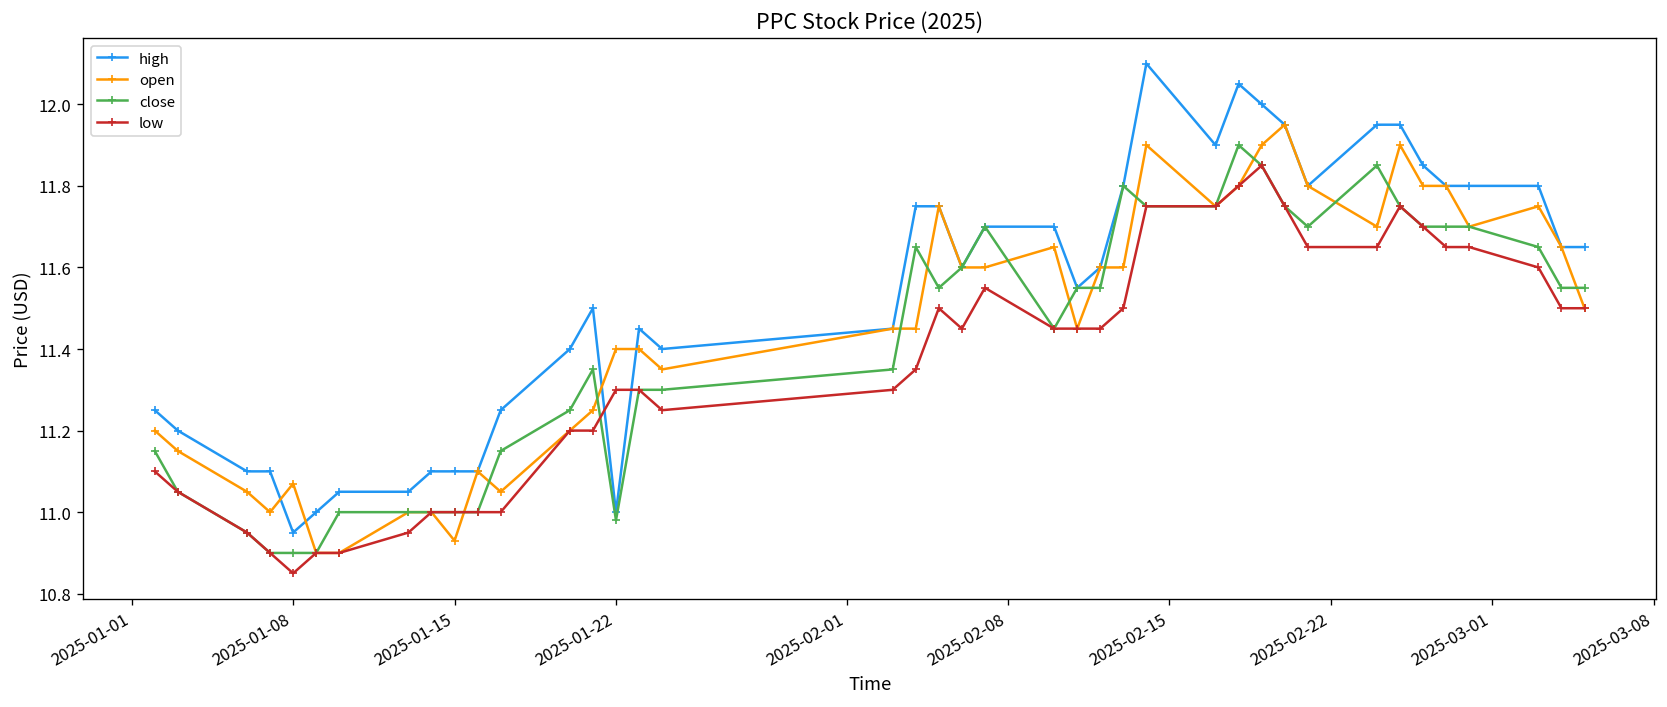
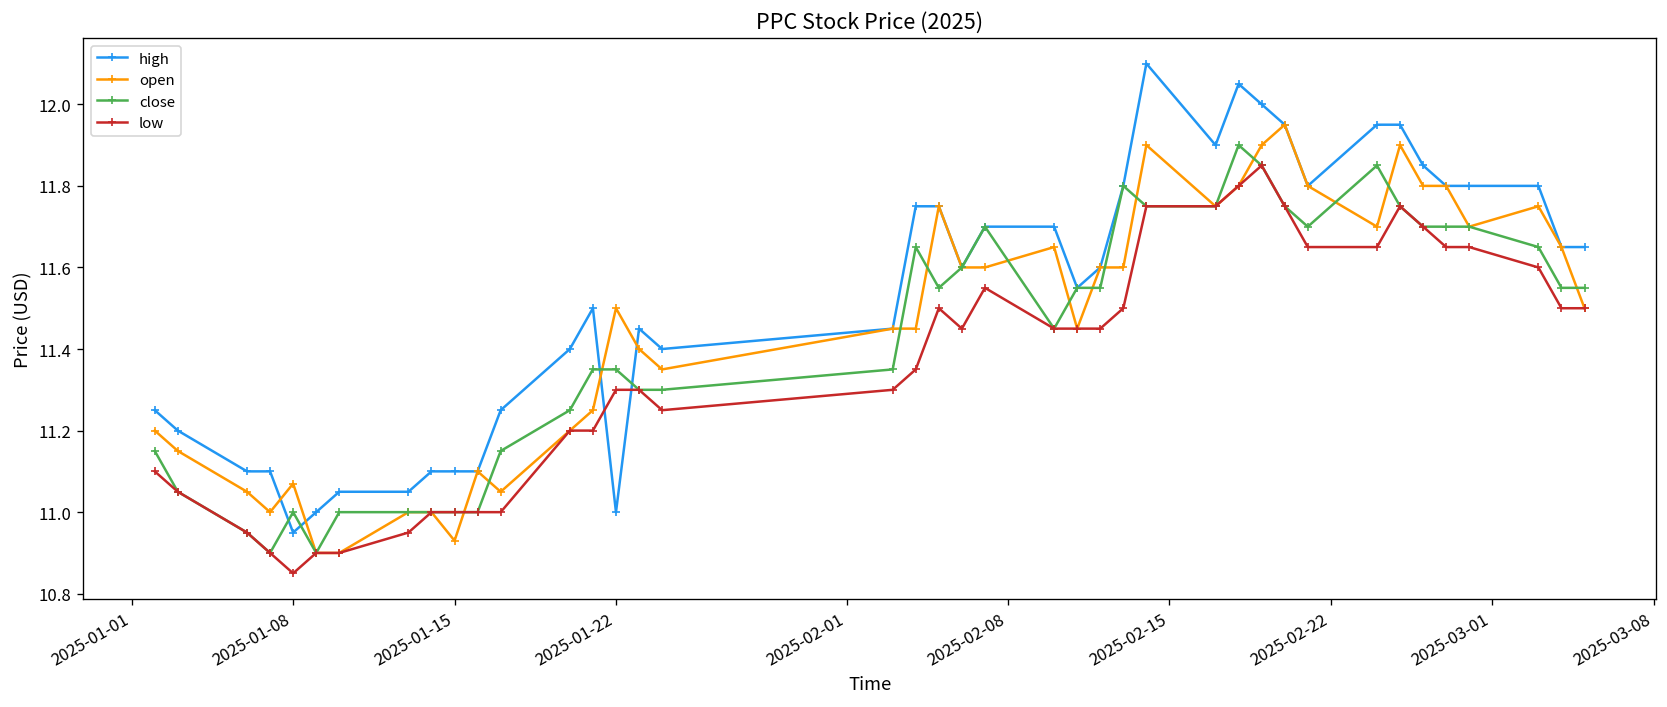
  {
    "high": {
      "2025-01-08": 10.95,
      "2025-01-15": 11.10,
      "2025-01-22": 11.00
    },
    "open": {
      "2025-01-08": 11.07,
      "2025-01-15": 10.93,
-     "2025-01-22": 11.4
+     "2025-01-22": 11.5
    },
    "close": {
-     "2025-01-08": 10.9,
-     "2025-01-22": 10.98
+     "2025-01-08": 11.0,
+     "2025-01-22": 11.35
    },
    "low": {
      "2025-01-08": 10.85,
      "2025-01-22": 11.30
    }
  }
